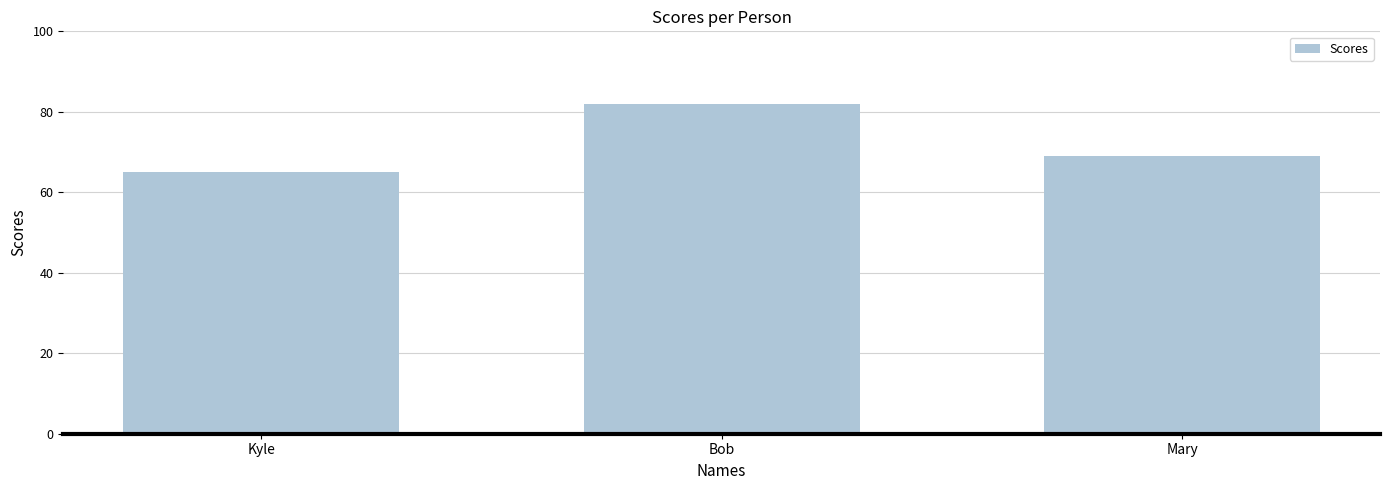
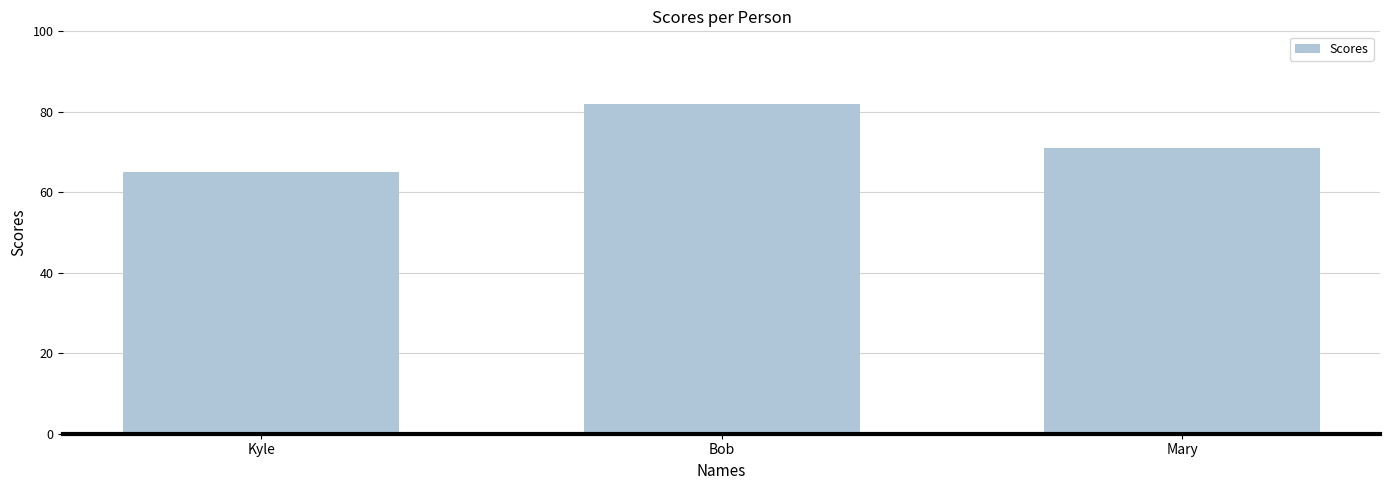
  {
    "Kyle": 65,
    "Bob": 82,
-   "Mary": 69
+   "Mary": 71
  }
